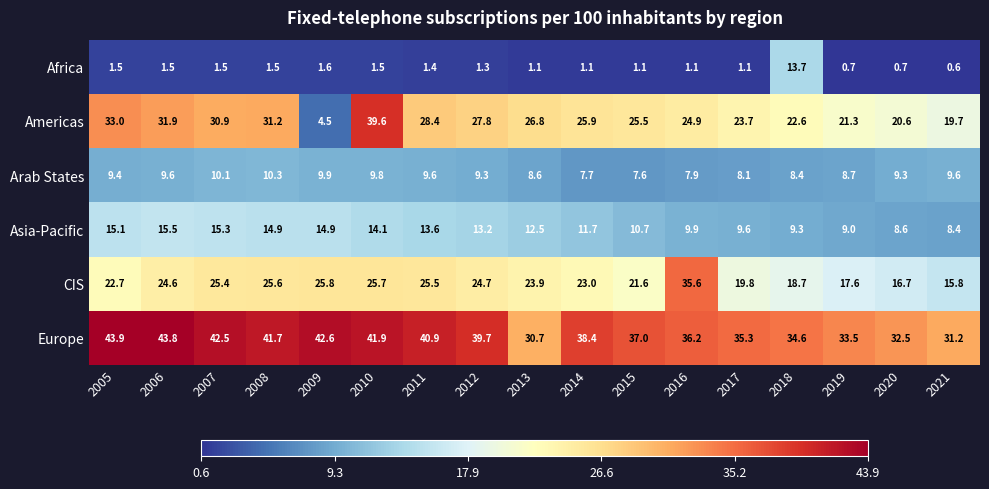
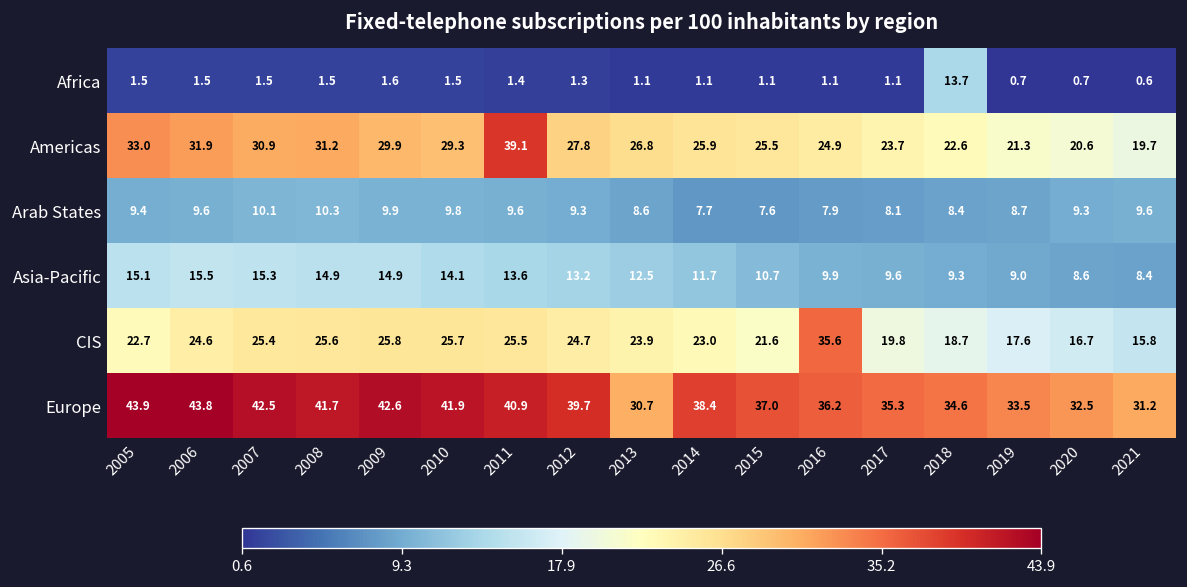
  {
    "Africa": {
      "2005": 1.5,
      "2006": 1.5,
      "2007": 1.5,
      "2008": 1.5,
      "2009": 1.6,
      "2010": 1.5,
      "2011": 1.4,
      "2012": 1.3,
      "2013": 1.1,
      "2014": 1.1,
      "2015": 1.1,
      "2016": 1.1,
      "2017": 1.1,
      "2018": 13.7,
      "2019": 0.7,
      "2020": 0.7,
      "2021": 0.6
    },
    "Americas": {
      "2005": 33.0,
      "2006": 31.9,
      "2007": 30.9,
      "2008": 31.2,
-     "2009": 4.5,
-     "2010": 39.6,
-     "2011": 28.4,
+     "2009": 29.9,
+     "2010": 29.3,
+     "2011": 39.1,
      "2012": 27.8,
      "2013": 26.8,
      "2014": 25.9,
      "2015": 25.5,
      "2016": 24.9,
      "2017": 23.7,
      "2018": 22.6,
      "2019": 21.3,
      "2020": 20.6,
      "2021": 19.7
    },
    "Arab States": {
      "2005": 9.4,
      "2006": 9.6,
      "2007": 10.1,
      "2008": 10.3,
      "2009": 9.9,
      "2010": 9.8,
      "2011": 9.6,
      "2012": 9.3,
      "2013": 8.6,
      "2014": 7.7,
      "2015": 7.6,
      "2016": 7.9,
      "2017": 8.1,
      "2018": 8.4,
      "2019": 8.7,
      "2020": 9.3,
      "2021": 9.6
    },
    "Asia-Pacific": {
      "2005": 15.1,
      "2006": 15.5,
      "2007": 15.3,
      "2008": 14.9,
      "2009": 14.9,
      "2010": 14.1,
      "2011": 13.6,
      "2012": 13.2,
      "2013": 12.5,
      "2014": 11.7,
      "2015": 10.7,
      "2016": 9.9,
      "2017": 9.6,
      "2018": 9.3,
      "2019": 9.0,
      "2020": 8.6,
      "2021": 8.4
    },
    "CIS": {
      "2005": 22.7,
      "2006": 24.6,
      "2007": 25.4,
      "2008": 25.6,
      "2009": 25.8,
      "2010": 25.7,
      "2011": 25.5,
      "2012": 24.7,
      "2013": 23.9,
      "2014": 23.0,
      "2015": 21.6,
      "2016": 35.6,
      "2017": 19.8,
      "2018": 18.7,
      "2019": 17.6,
      "2020": 16.7,
      "2021": 15.8
    },
    "Europe": {
      "2005": 43.9,
      "2006": 43.8,
      "2007": 42.5,
      "2008": 41.7,
      "2009": 42.6,
      "2010": 41.9,
      "2011": 40.9,
      "2012": 39.7,
      "2013": 30.7,
      "2014": 38.4,
      "2015": 37.0,
      "2016": 36.2,
      "2017": 35.3,
      "2018": 34.6,
      "2019": 33.5,
      "2020": 32.5,
      "2021": 31.2
    }
  }
